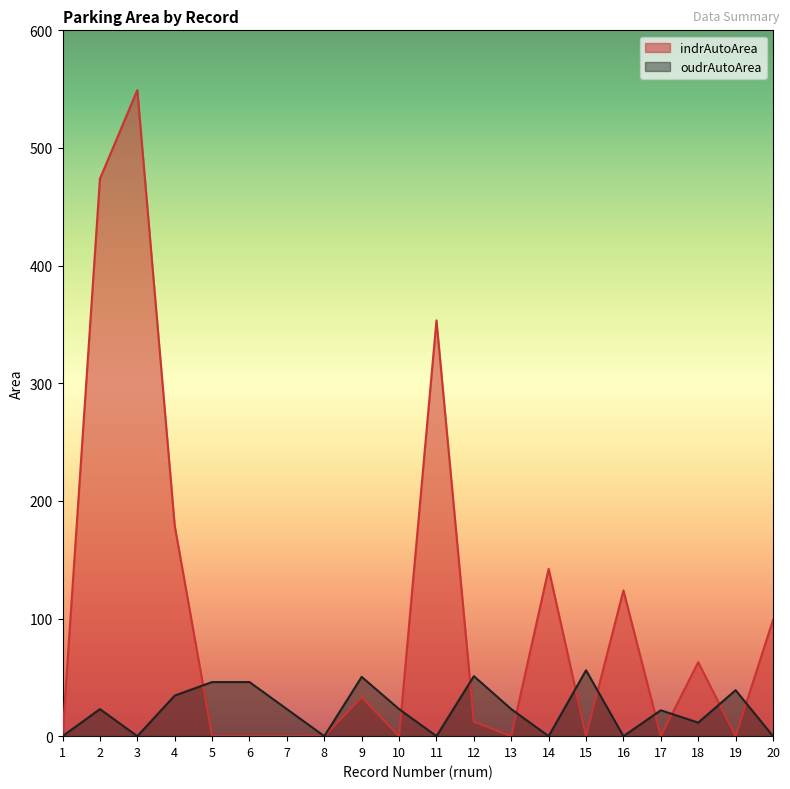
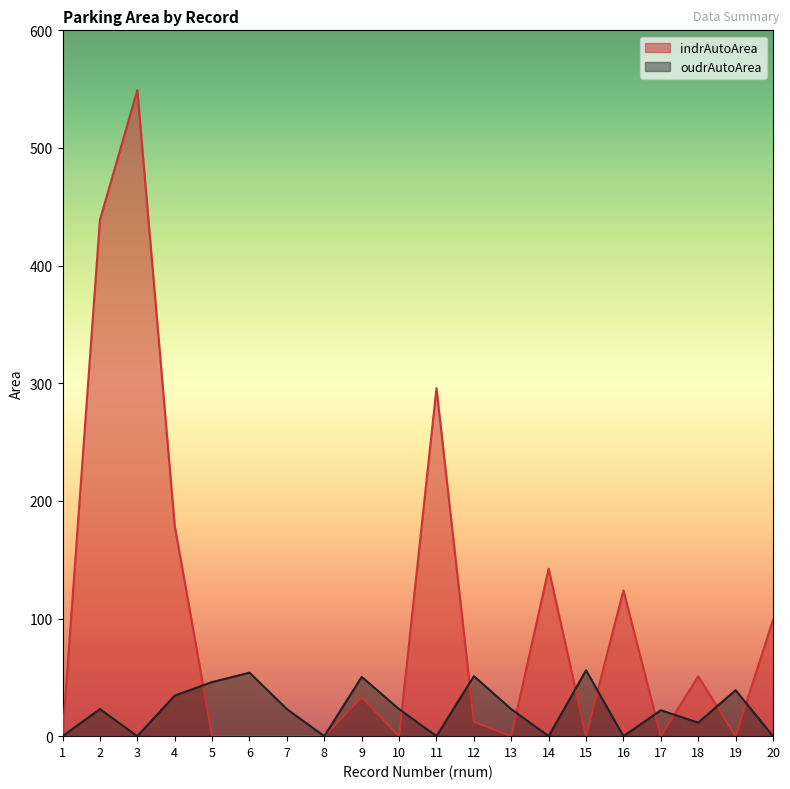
  {
    "indrAutoArea": {
-     "2": 474,
+     "2": 439,
      "3": 549,
      "4": 179,
      "5": 0,
      "6": 0,
      "7": 0,
      "9": 33,
      "10": 0,
-     "11": 353,
+     "11": 296,
      "12": 12,
      "13": 0,
      "14": 142,
      "15": 0,
      "16": 124,
      "17": 0,
-     "18": 63,
+     "18": 51,
      "19": 0,
      "20": 99
    },
    "oudrAutoArea": {
      "2": 23,
      "3": 0,
      "4": 35,
      "5": 46,
-     "6": 46,
+     "6": 54,
      "7": 23,
      "9": 50,
      "10": 23,
      "11": 0,
      "12": 51,
      "13": 23,
      "14": 0,
      "15": 56,
      "16": 0,
      "17": 22,
      "18": 12,
      "19": 39,
      "20": 0
    }
  }
